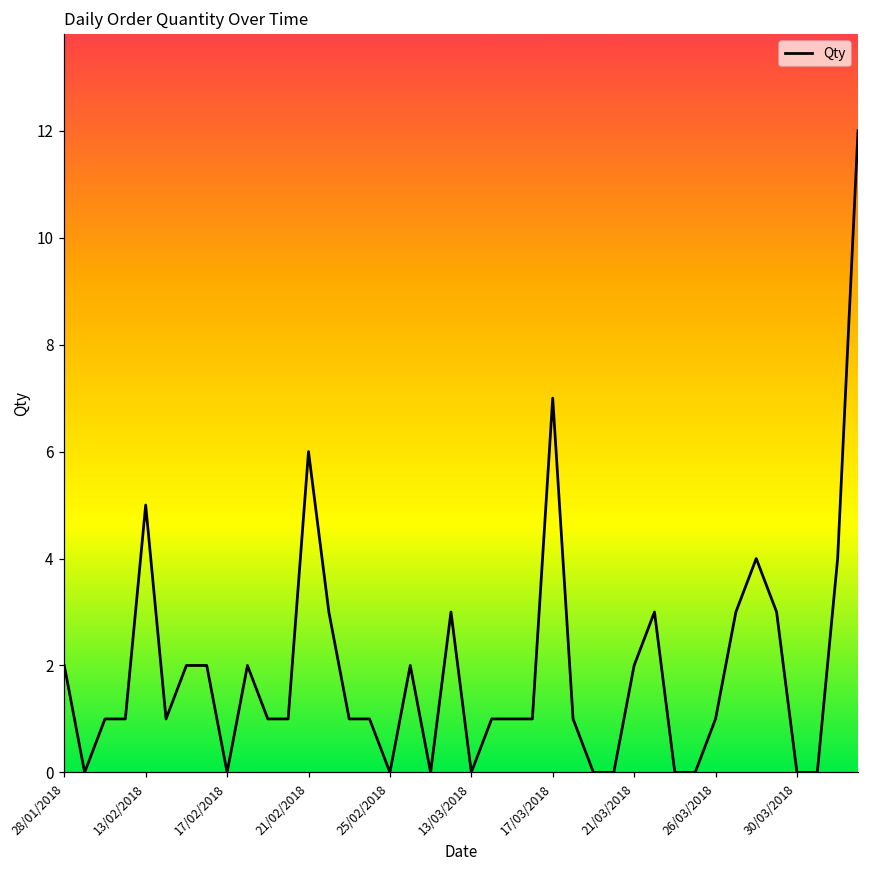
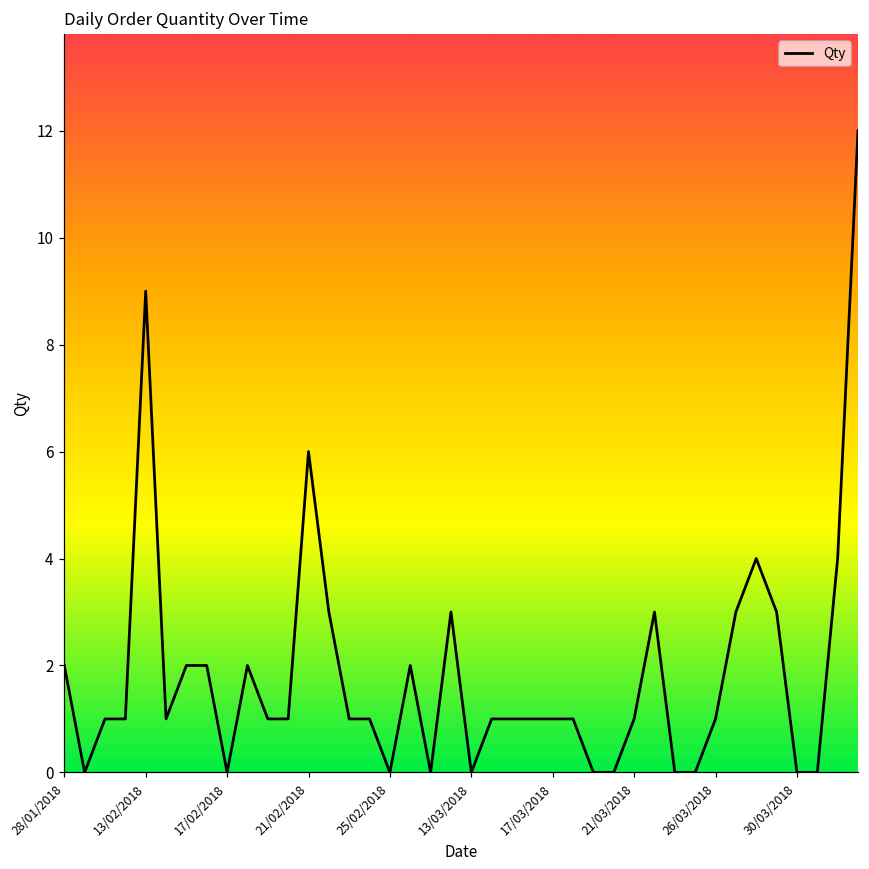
  {
    "28/01/2018": 2,
-   "13/02/2018": 5,
+   "13/02/2018": 9,
    "17/02/2018": 0,
    "21/02/2018": 6,
    "25/02/2018": 0,
    "13/03/2018": 0,
-   "17/03/2018": 7,
-   "21/03/2018": 2,
+   "17/03/2018": 1,
+   "21/03/2018": 1,
    "26/03/2018": 1,
    "30/03/2018": 0
  }
